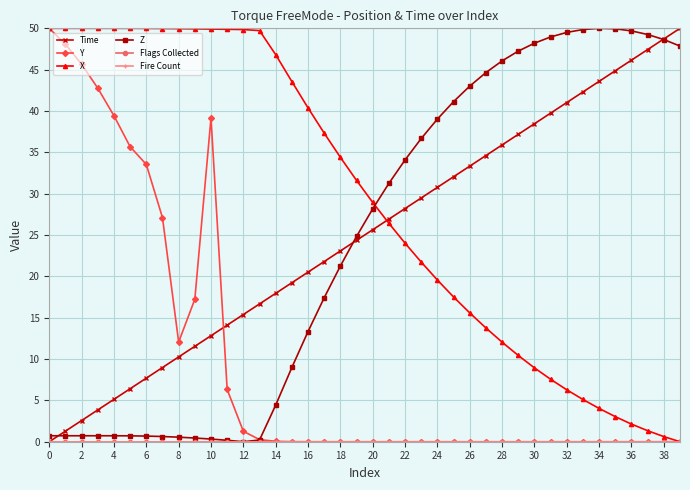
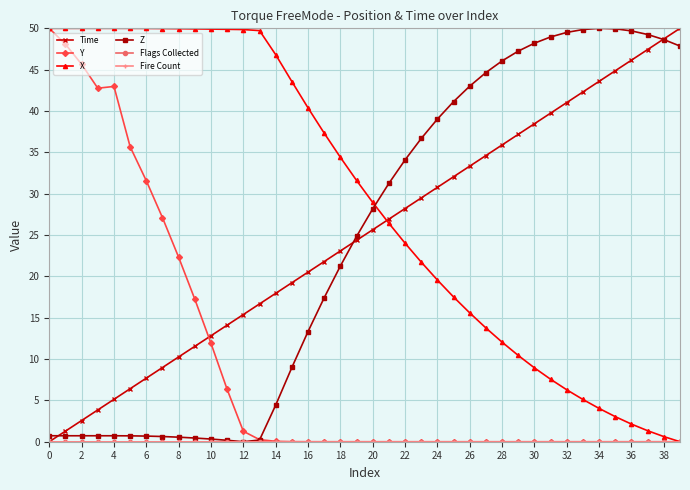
  {
    "Y": {
-     "4": 39,
-     "6": 34,
-     "8": 12,
-     "10": 39,
+     "4": 43,
+     "6": 32,
+     "8": 22,
+     "10": 12,
      "12": 1
    },
    "Fire Count": {
      "2": 0,
      "4": 0,
      "6": 0,
      "8": 0,
      "10": 0
    }
  }
